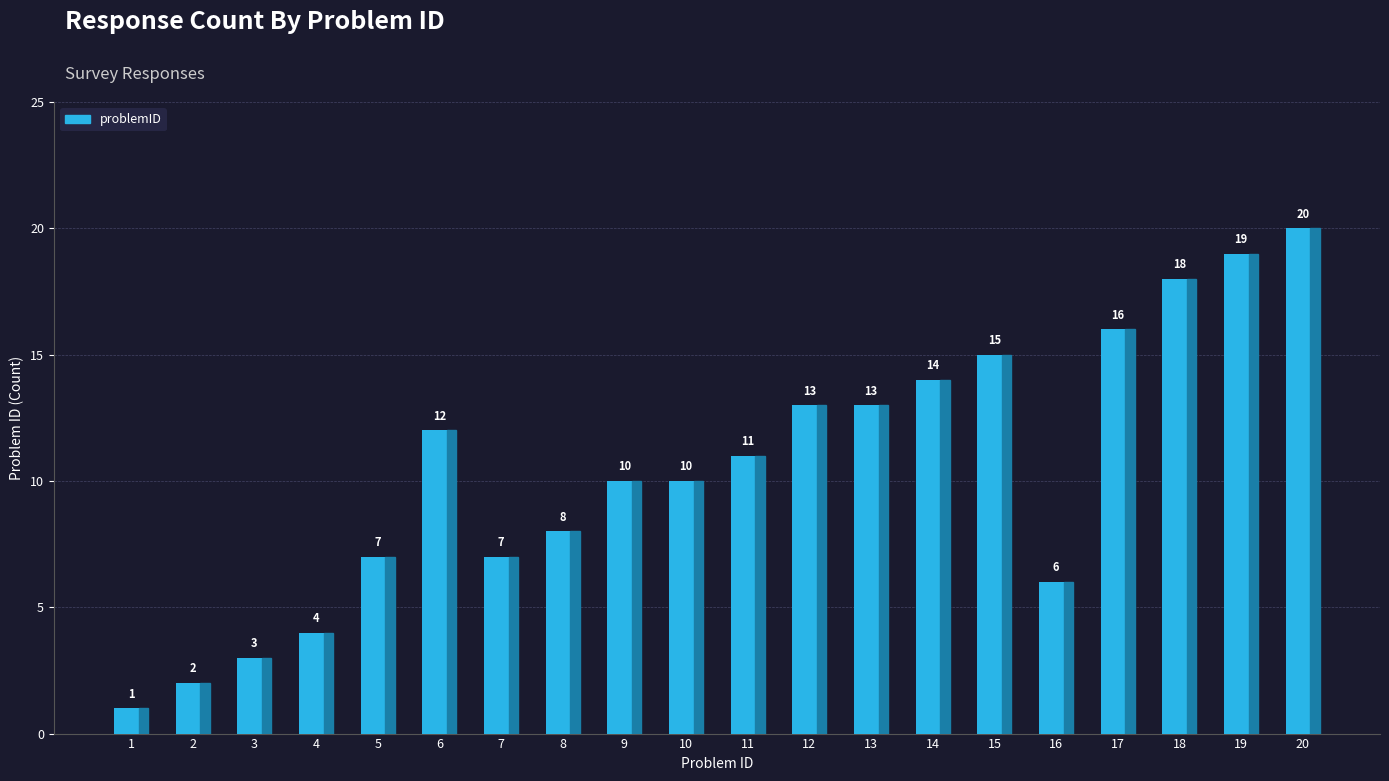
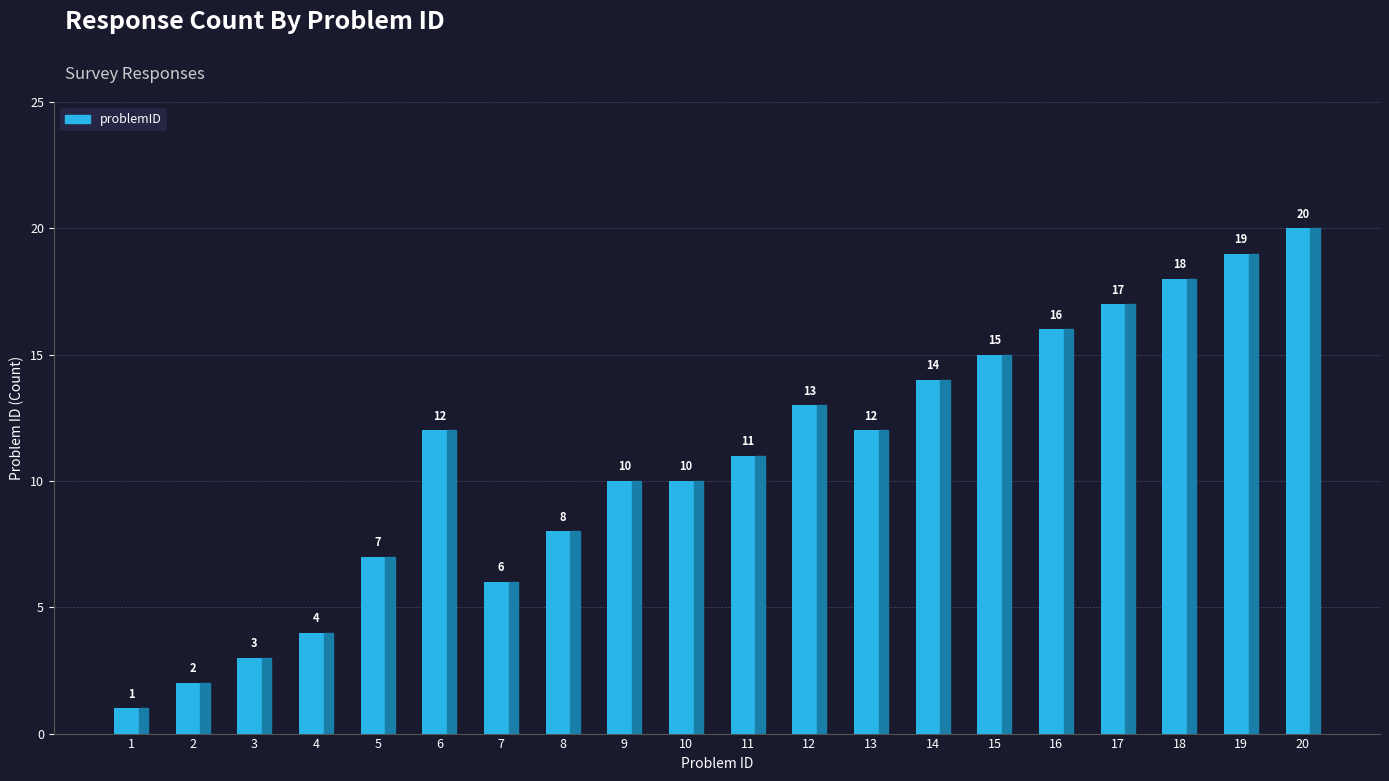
  {
    "1": 1,
    "2": 2,
    "3": 3,
    "4": 4,
    "5": 7,
    "6": 12,
-   "7": 7,
+   "7": 6,
    "8": 8,
    "9": 10,
    "10": 10,
    "11": 11,
    "12": 13,
-   "13": 13,
+   "13": 12,
    "14": 14,
    "15": 15,
-   "16": 6,
-   "17": 16,
+   "16": 16,
+   "17": 17,
    "18": 18,
    "19": 19,
    "20": 20
  }
